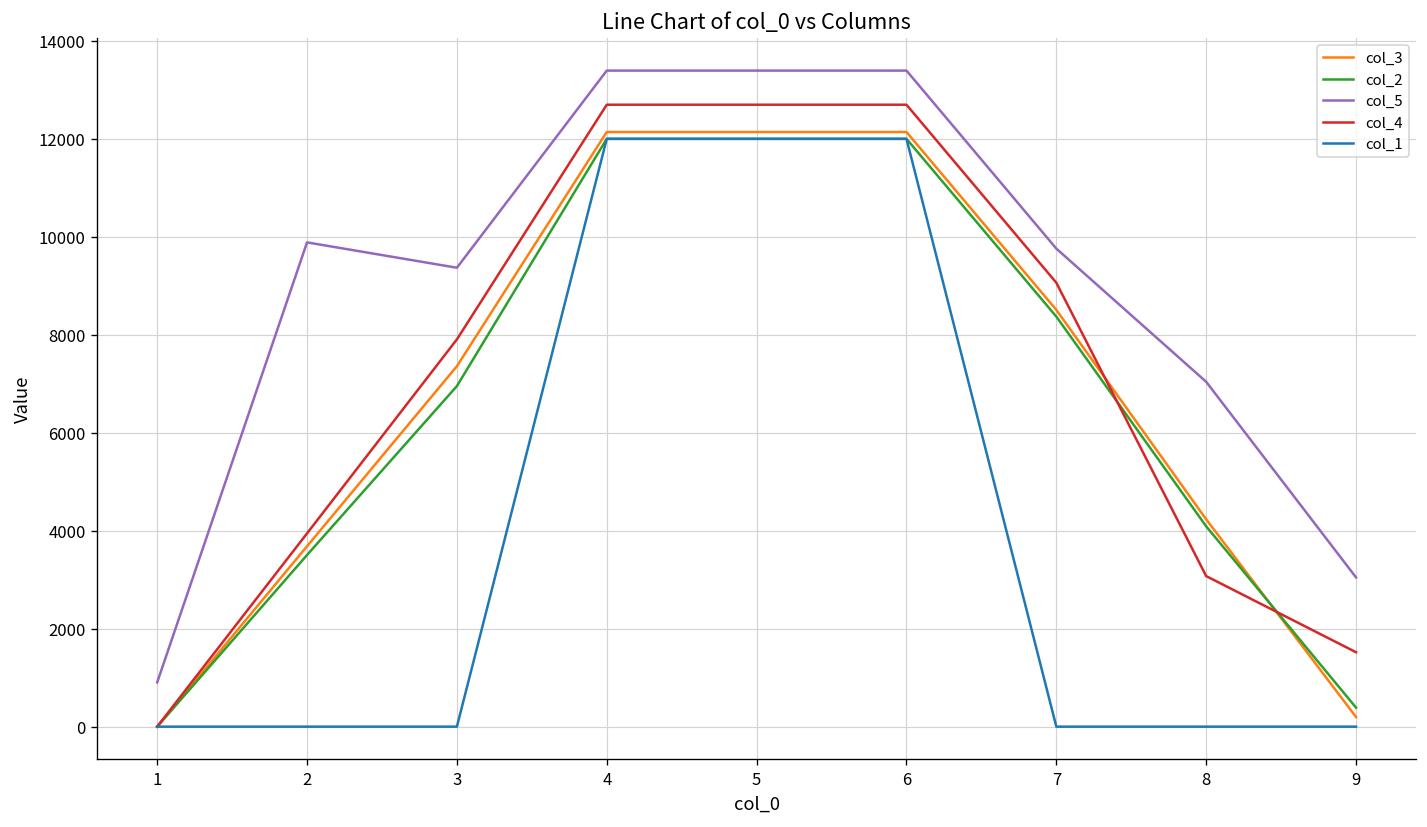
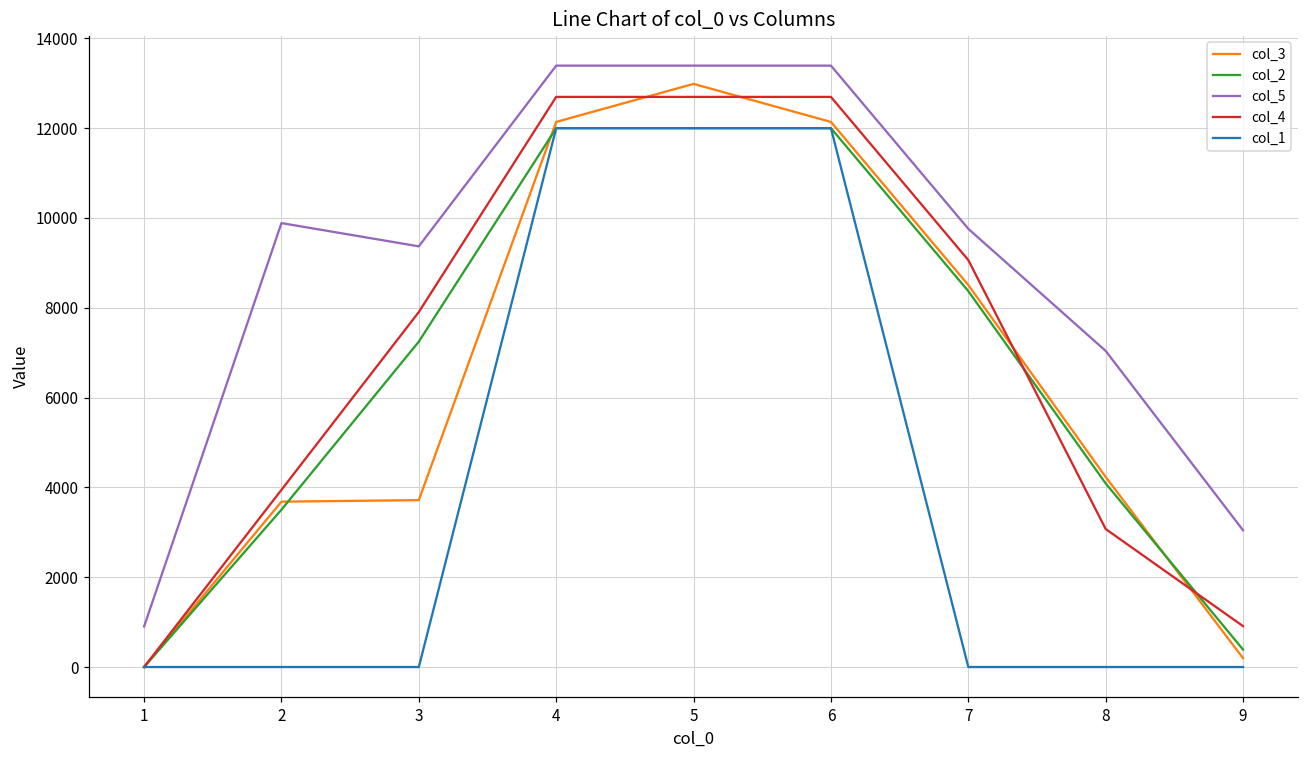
  {
    "col_3": {
      "2": 3700,
-     "3": 7400,
+     "3": 3700,
      "4": 12100,
-     "5": 12100,
+     "5": 13000,
      "6": 12100,
      "7": 8500,
      "8": 4200,
      "9": 200
    },
    "col_2": {
      "2": 3500,
-     "3": 7000,
+     "3": 7200,
      "7": 8400,
      "8": 4100,
      "9": 400
    },
    "col_5": {
      "1": 900,
      "2": 9900,
      "3": 9400,
      "4": 13400,
      "5": 13400,
      "6": 13400,
      "7": 9800,
      "8": 7000,
      "9": 3000
    },
    "col_4": {
      "2": 3900,
      "3": 7900,
      "4": 12700,
      "5": 12700,
      "6": 12700,
      "7": 9100,
      "8": 3100,
-     "9": 1500
+     "9": 900
    },
    "col_1": {
      "2": 0,
      "3": 0,
      "7": 0,
      "8": 0,
      "9": 0
    }
  }
